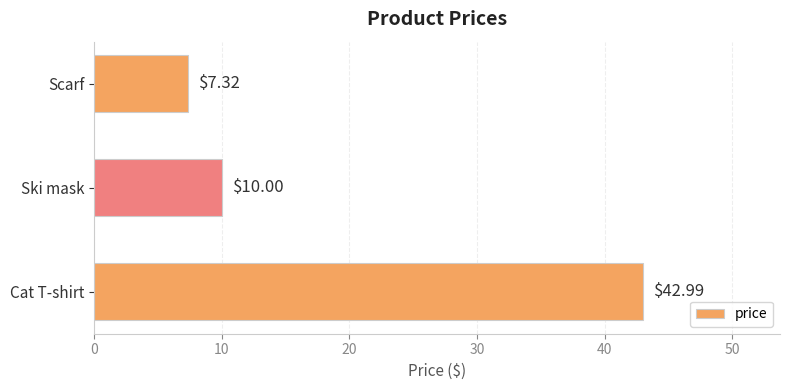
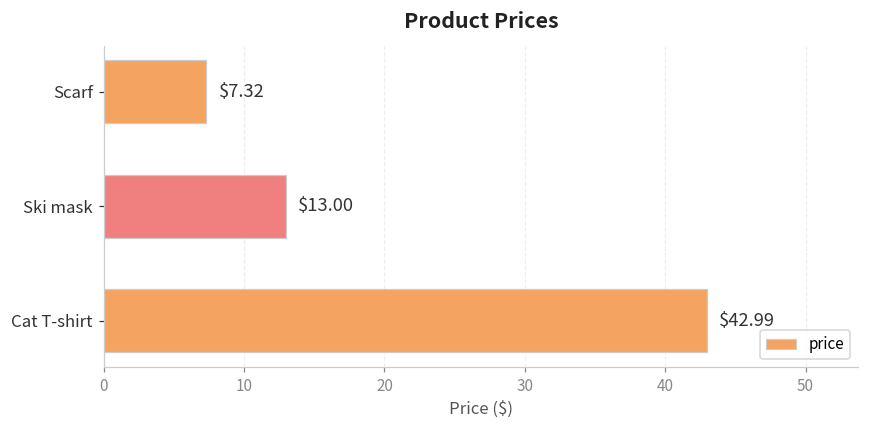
  {
    "Scarf": "$7.32",
-   "Ski mask": "$10.00",
+   "Ski mask": "$13.00",
    "Cat T-shirt": "$42.99"
  }
